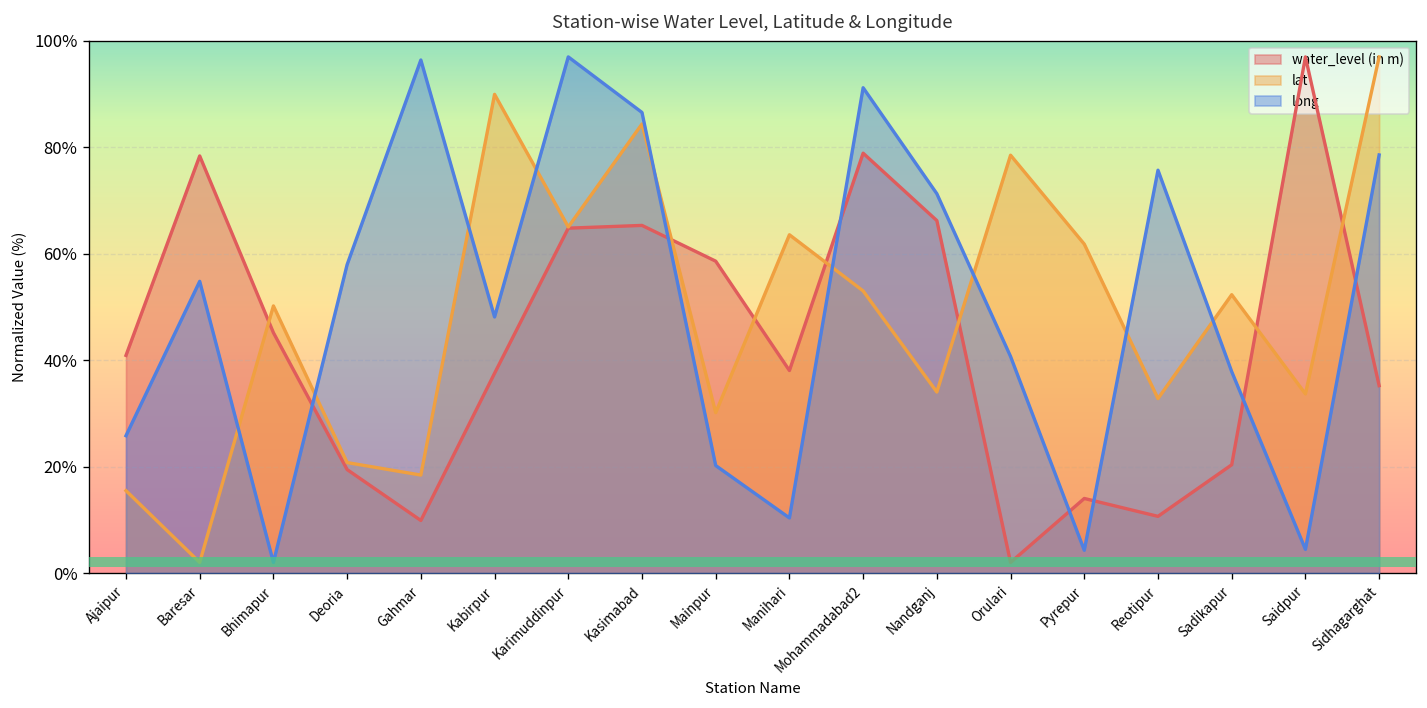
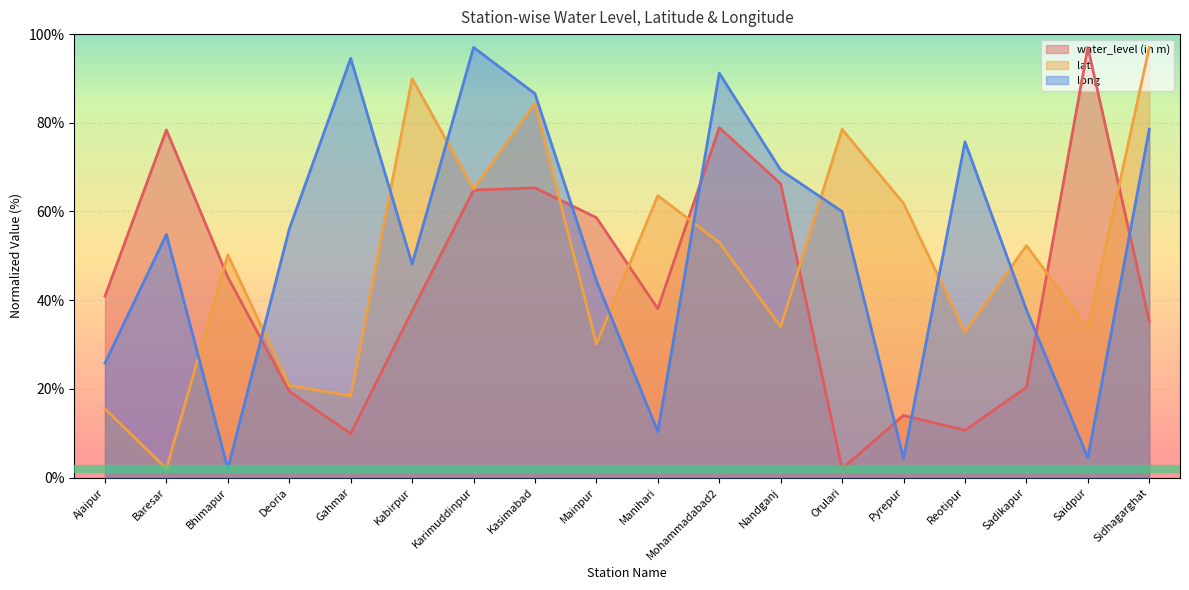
  {
    "long": {
      "Ajaipur": "26%",
      "Baresar": "55%",
      "Bhimapur": "2%",
-     "Deoria": "58%",
-     "Gahmar": "96%",
+     "Deoria": "56%",
+     "Gahmar": "95%",
      "Kabirpur": "48%",
      "Karimuddinpur": "97%",
      "Kasimabad": "87%",
-     "Mainpur": "20%",
+     "Mainpur": "44%",
      "Manihari": "10%",
      "Mohammadabad2": "91%",
-     "Nandganj": "71%",
-     "Orulari": "41%",
+     "Nandganj": "69%",
+     "Orulari": "60%",
      "Pyrepur": "4%",
      "Reotipur": "76%",
      "Sadikapur": "38%",
      "Saidpur": "4%",
      "Sidhagarghat": "79%"
    }
  }
